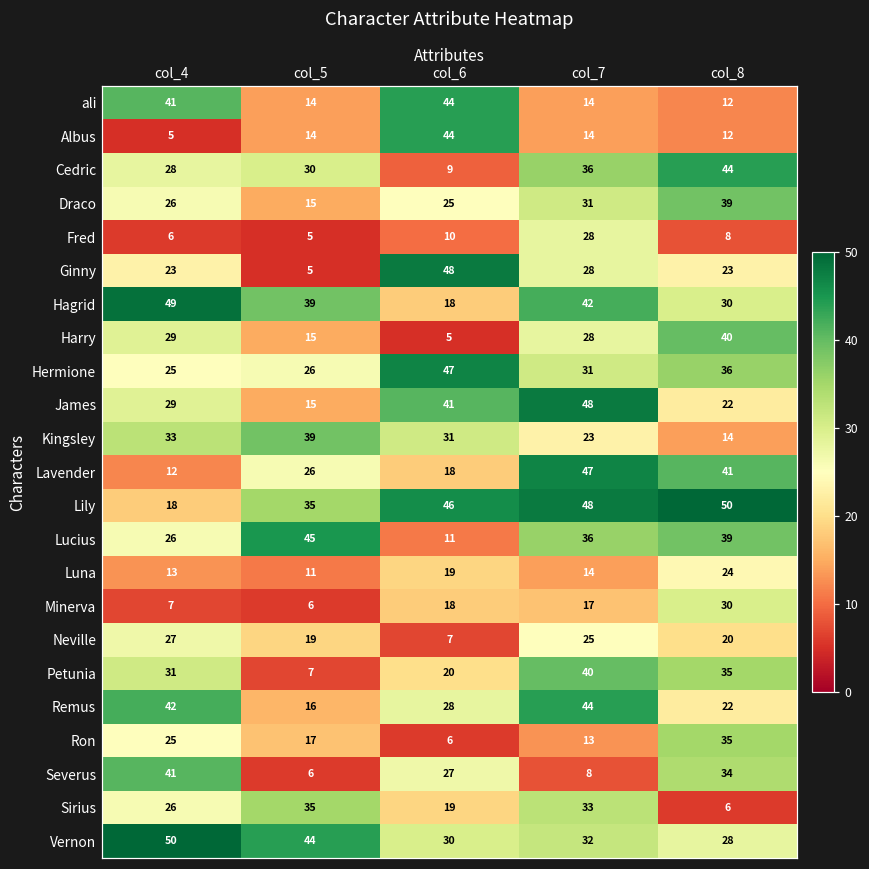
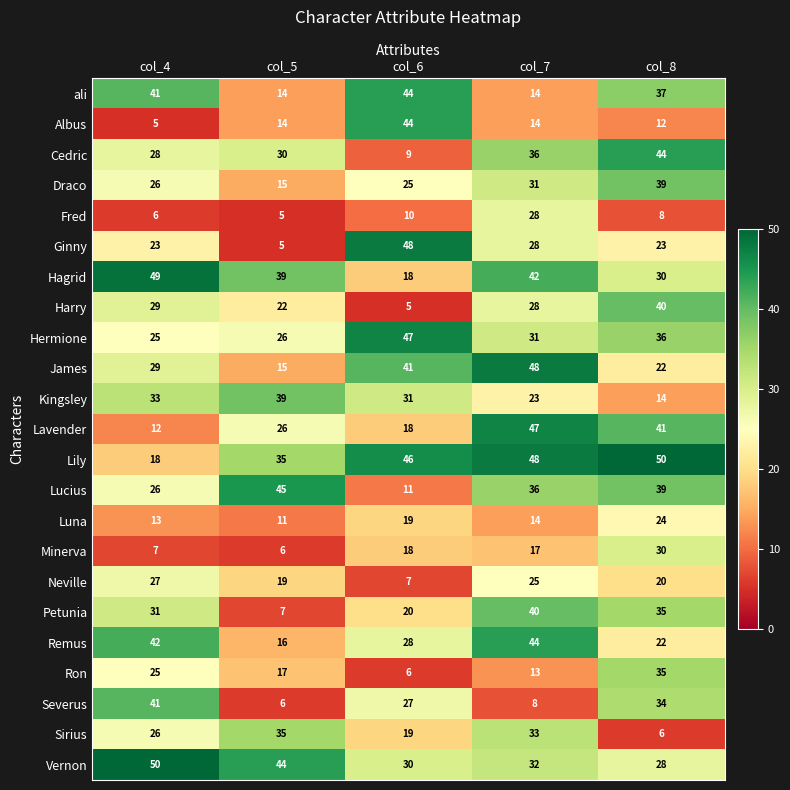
  {
    "ali": {
      "col_4": 41,
      "col_5": 14,
      "col_6": 44,
      "col_7": 14,
-     "col_8": 12
+     "col_8": 37
    },
    "Albus": {
      "col_4": 5,
      "col_5": 14,
      "col_6": 44,
      "col_7": 14,
      "col_8": 12
    },
    "Cedric": {
      "col_4": 28,
      "col_5": 30,
      "col_6": 9,
      "col_7": 36,
      "col_8": 44
    },
    "Draco": {
      "col_4": 26,
      "col_5": 15,
      "col_6": 25,
      "col_7": 31,
      "col_8": 39
    },
    "Fred": {
      "col_4": 6,
      "col_5": 5,
      "col_6": 10,
      "col_7": 28,
      "col_8": 8
    },
    "Ginny": {
      "col_4": 23,
      "col_5": 5,
      "col_6": 48,
      "col_7": 28,
      "col_8": 23
    },
    "Hagrid": {
      "col_4": 49,
      "col_5": 39,
      "col_6": 18,
      "col_7": 42,
      "col_8": 30
    },
    "Harry": {
      "col_4": 29,
-     "col_5": 15,
+     "col_5": 22,
      "col_6": 5,
      "col_7": 28,
      "col_8": 40
    },
    "Hermione": {
      "col_4": 25,
      "col_5": 26,
      "col_6": 47,
      "col_7": 31,
      "col_8": 36
    },
    "James": {
      "col_4": 29,
      "col_5": 15,
      "col_6": 41,
      "col_7": 48,
      "col_8": 22
    },
    "Kingsley": {
      "col_4": 33,
      "col_5": 39,
      "col_6": 31,
      "col_7": 23,
      "col_8": 14
    },
    "Lavender": {
      "col_4": 12,
      "col_5": 26,
      "col_6": 18,
      "col_7": 47,
      "col_8": 41
    },
    "Lily": {
      "col_4": 18,
      "col_5": 35,
      "col_6": 46,
      "col_7": 48,
      "col_8": 50
    },
    "Lucius": {
      "col_4": 26,
      "col_5": 45,
      "col_6": 11,
      "col_7": 36,
      "col_8": 39
    },
    "Luna": {
      "col_4": 13,
      "col_5": 11,
      "col_6": 19,
      "col_7": 14,
      "col_8": 24
    },
    "Minerva": {
      "col_4": 7,
      "col_5": 6,
      "col_6": 18,
      "col_7": 17,
      "col_8": 30
    },
    "Neville": {
      "col_4": 27,
      "col_5": 19,
      "col_6": 7,
      "col_7": 25,
      "col_8": 20
    },
    "Petunia": {
      "col_4": 31,
      "col_5": 7,
      "col_6": 20,
      "col_7": 40,
      "col_8": 35
    },
    "Remus": {
      "col_4": 42,
      "col_5": 16,
      "col_6": 28,
      "col_7": 44,
      "col_8": 22
    },
    "Ron": {
      "col_4": 25,
      "col_5": 17,
      "col_6": 6,
      "col_7": 13,
      "col_8": 35
    },
    "Severus": {
      "col_4": 41,
      "col_5": 6,
      "col_6": 27,
      "col_7": 8,
      "col_8": 34
    },
    "Sirius": {
      "col_4": 26,
      "col_5": 35,
      "col_6": 19,
      "col_7": 33,
      "col_8": 6
    },
    "Vernon": {
      "col_4": 50,
      "col_5": 44,
      "col_6": 30,
      "col_7": 32,
      "col_8": 28
    }
  }
